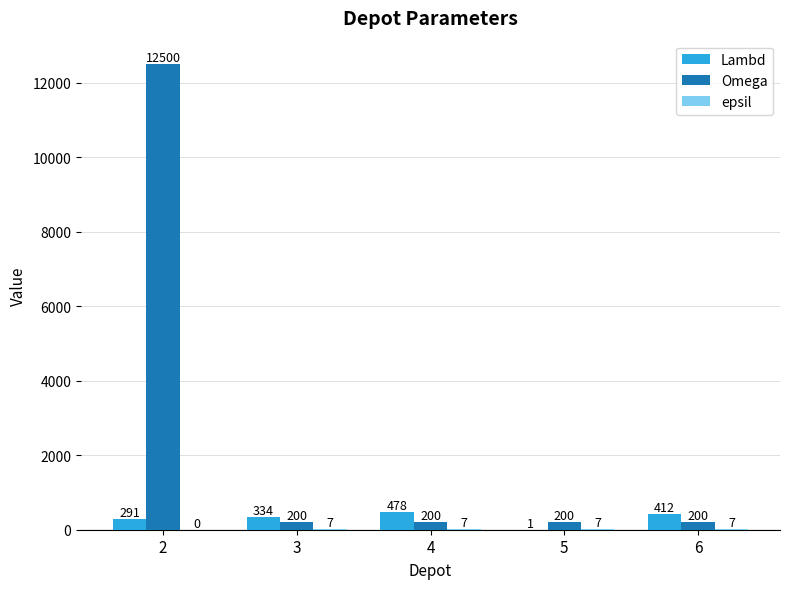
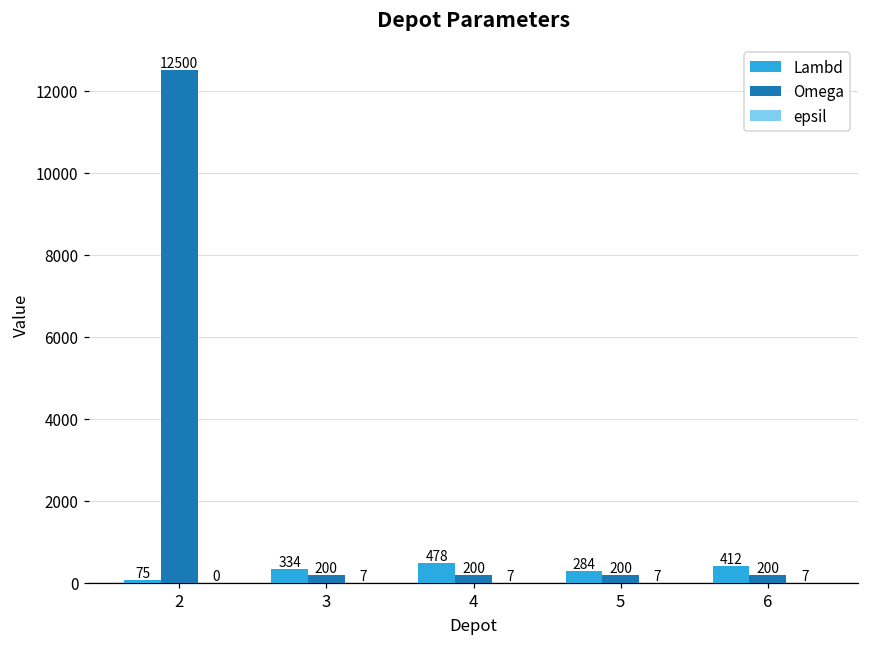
  {
    "Lambd": {
-     "2": 291,
+     "2": 75,
      "3": 334,
      "4": 478,
-     "5": 1,
+     "5": 284,
      "6": 412
    },
    "Omega": {
      "2": 12500,
      "3": 200,
      "4": 200,
      "5": 200,
      "6": 200
    },
    "epsil": {
      "2": 0,
      "3": 7,
      "4": 7,
      "5": 7,
      "6": 7
    }
  }
